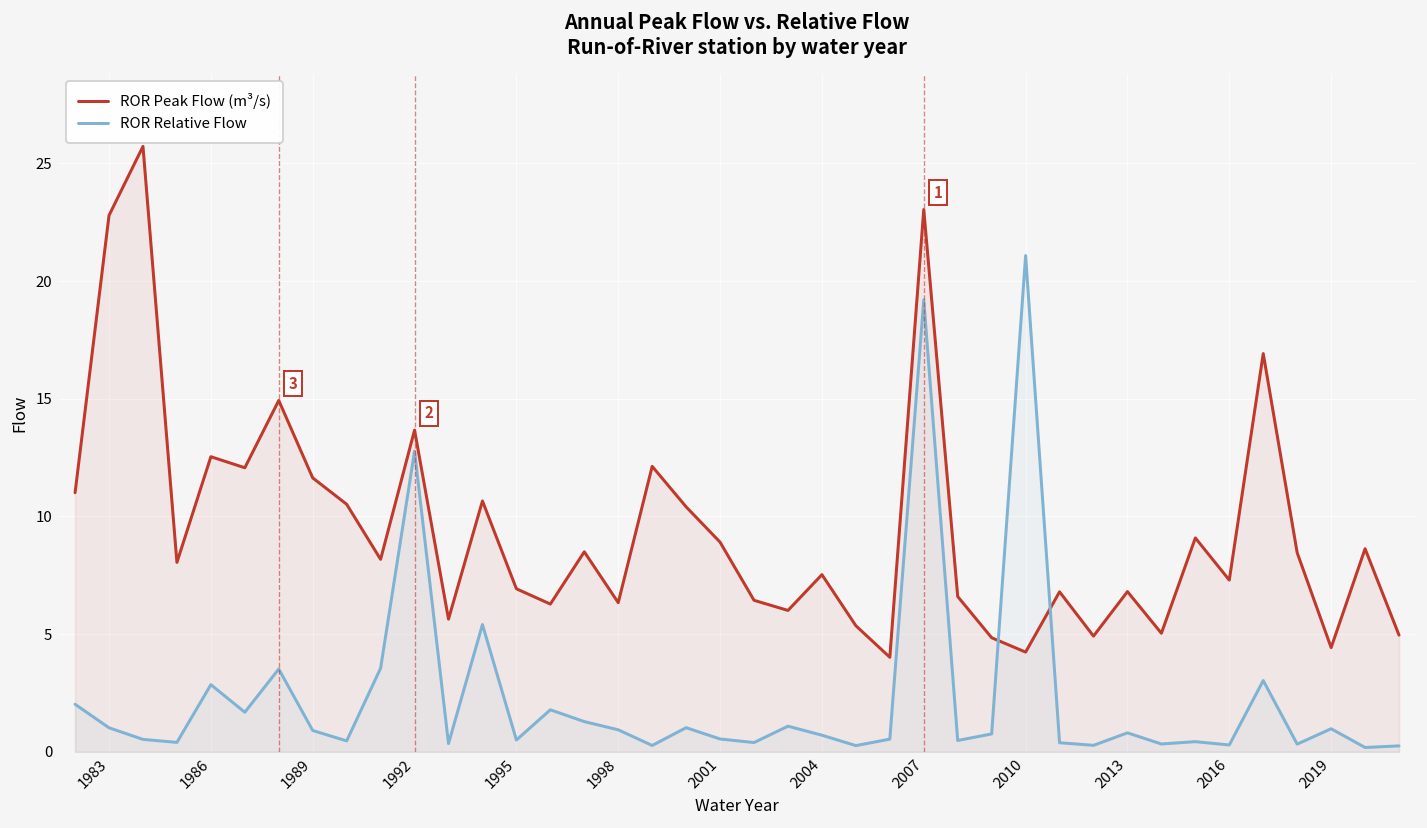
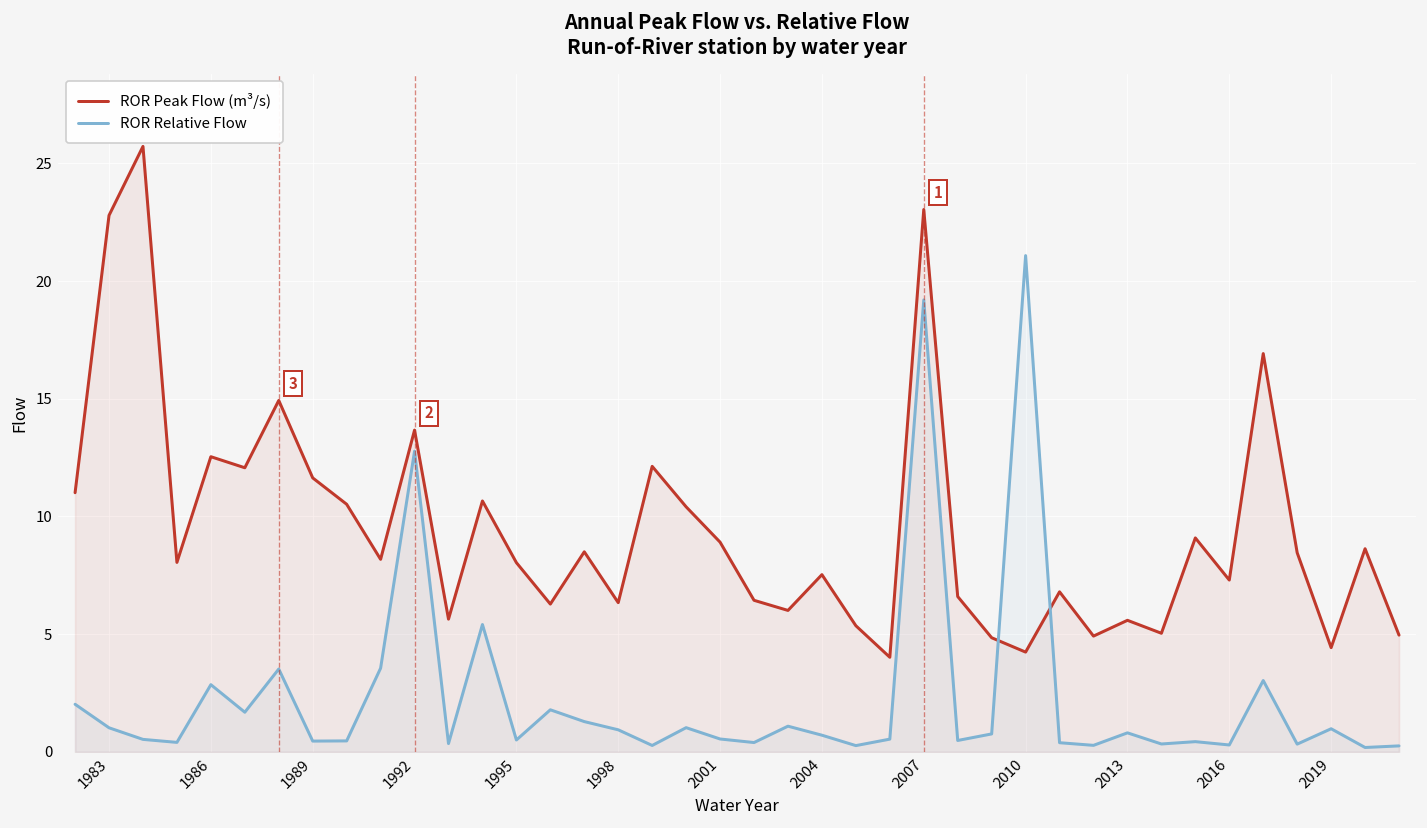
  {
    "ROR Peak Flow (m³/s)": {
      "1983": 22.8,
      "1986": 12.5,
      "1989": 11.6,
-     "1995": 6.9,
+     "1995": 8.0,
      "1998": 6.3,
      "2001": 8.9,
      "2004": 7.5,
      "2010": 4.2,
-     "2013": 6.8,
+     "2013": 5.6,
      "2016": 7.3,
      "2019": 4.4
    },
    "ROR Relative Flow": {
      "1983": 1.0,
      "1986": 2.9,
-     "1989": 0.9,
+     "1989": 0.5,
      "1992": 12.8,
      "1995": 0.5,
      "1998": 0.9,
      "2001": 0.5,
      "2004": 0.7,
      "2007": 19.2,
      "2010": 21.1,
      "2013": 0.8,
      "2016": 0.3,
      "2019": 1.0
    }
  }
